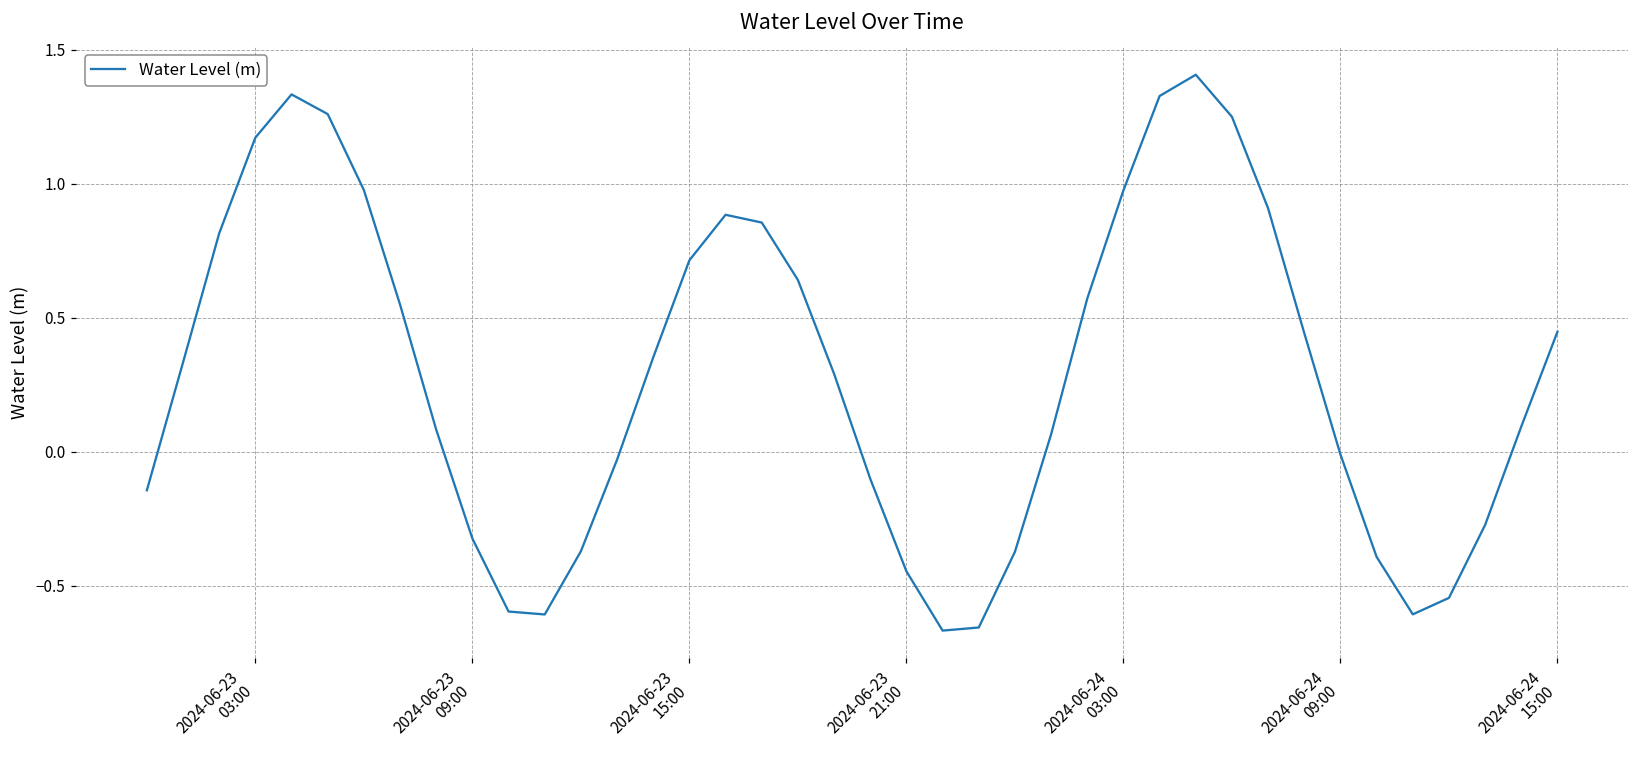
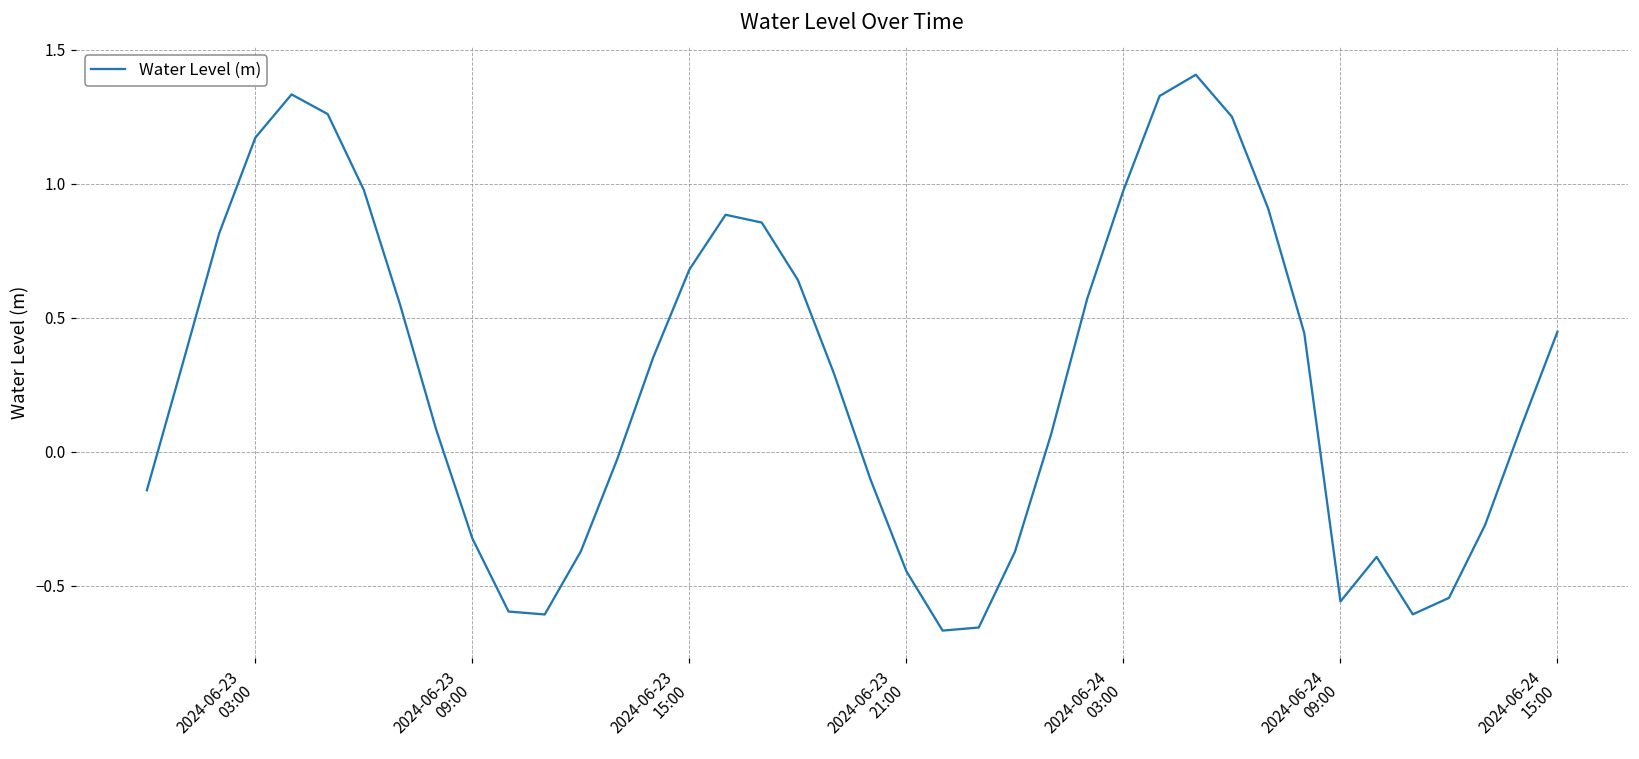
  {
    "2024-06-23 03:00": 1.17,
    "2024-06-23 09:00": -0.32,
-   "2024-06-23 15:00": 0.71,
+   "2024-06-23 15:00": 0.68,
    "2024-06-23 21:00": -0.45,
    "2024-06-24 03:00": 0.98,
-   "2024-06-24 09:00": -0.01,
+   "2024-06-24 09:00": -0.56,
    "2024-06-24 15:00": 0.45
  }
